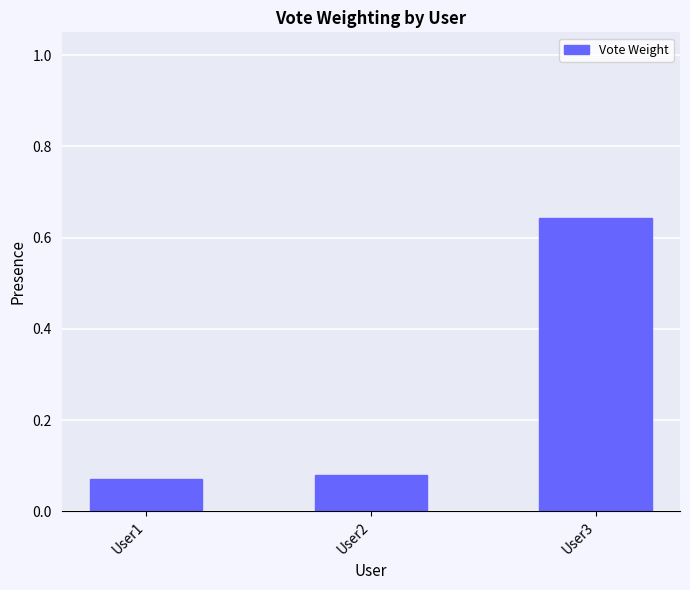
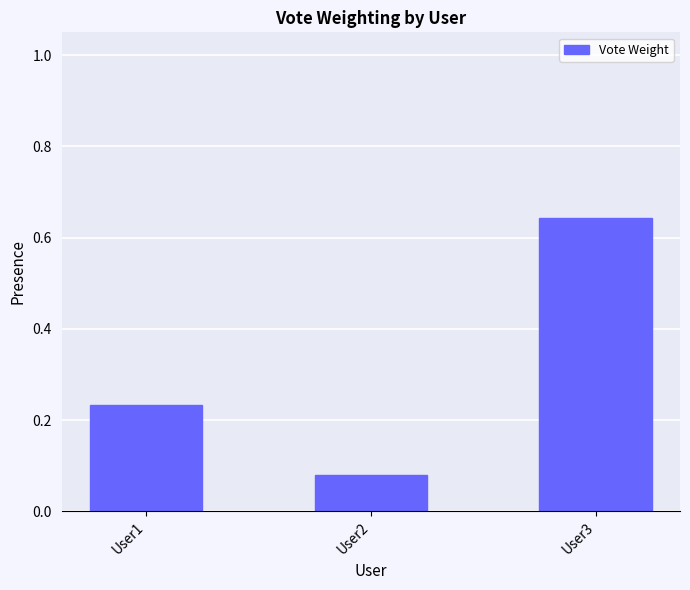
  {
-   "User1": 0.07,
+   "User1": 0.23,
    "User2": 0.08,
    "User3": 0.64
  }
